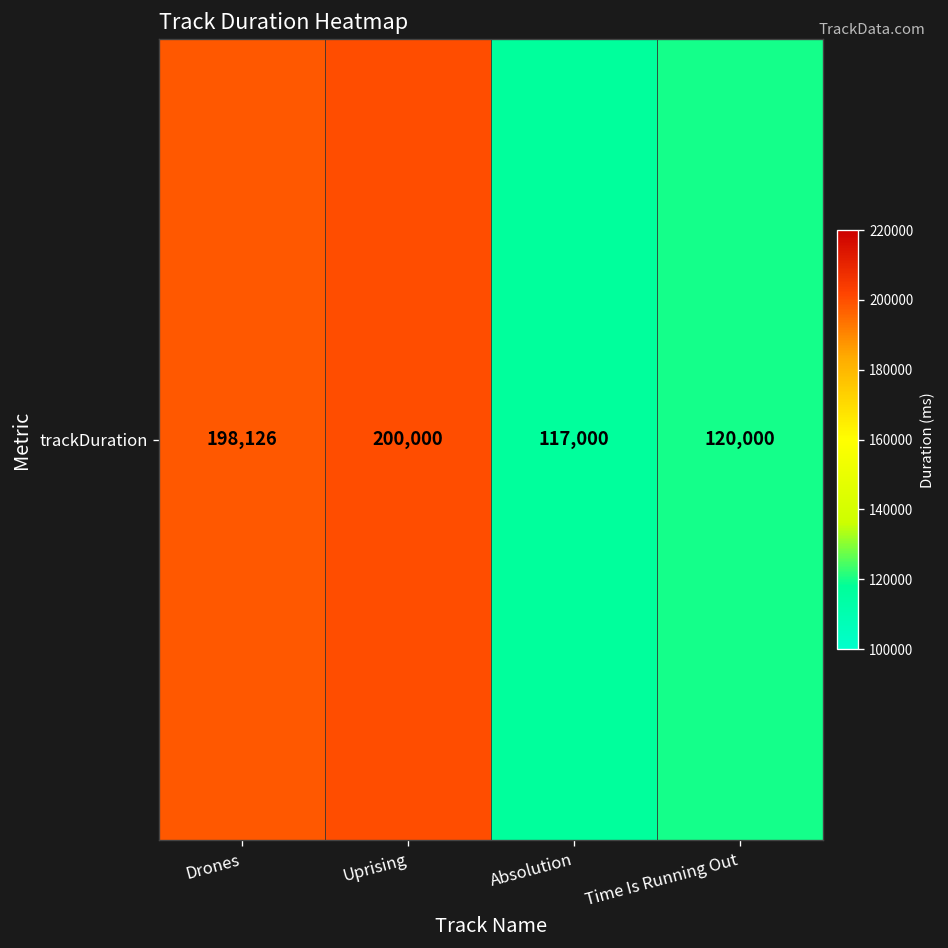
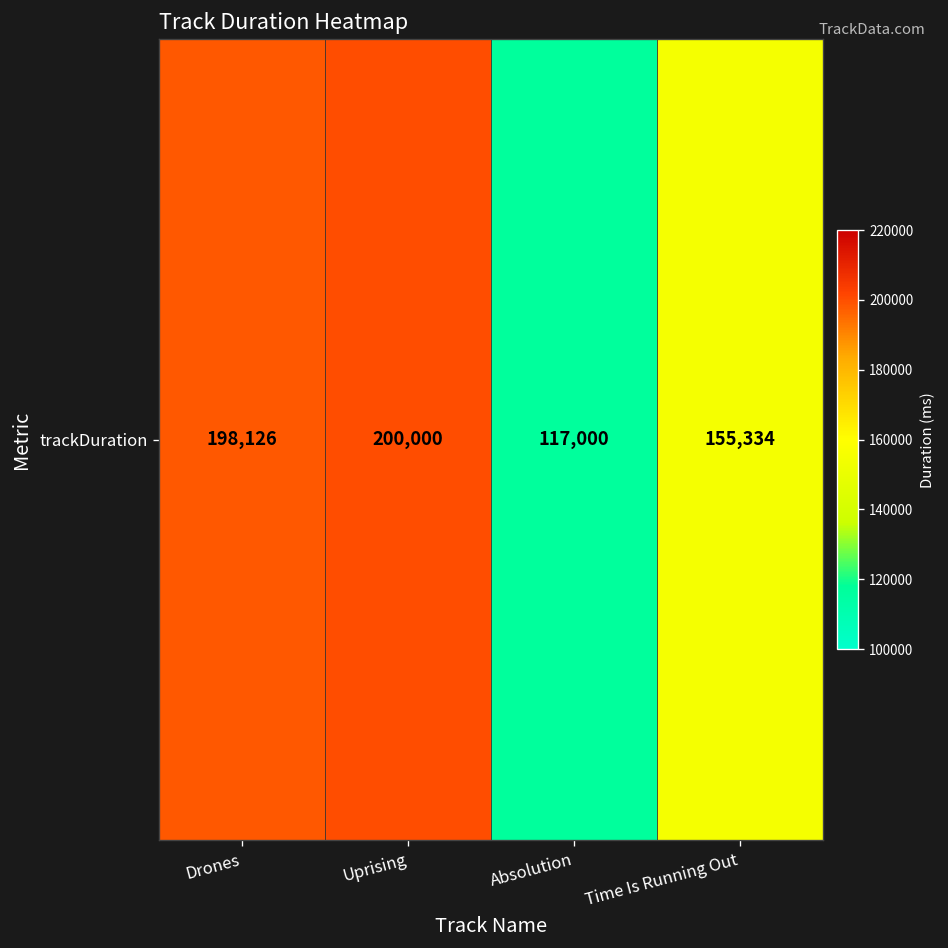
  {
    "trackDuration": {
      "Drones": "198,126",
      "Uprising": "200,000",
      "Absolution": "117,000",
-     "Time Is Running Out": "120,000"
+     "Time Is Running Out": "155,334"
    }
  }
